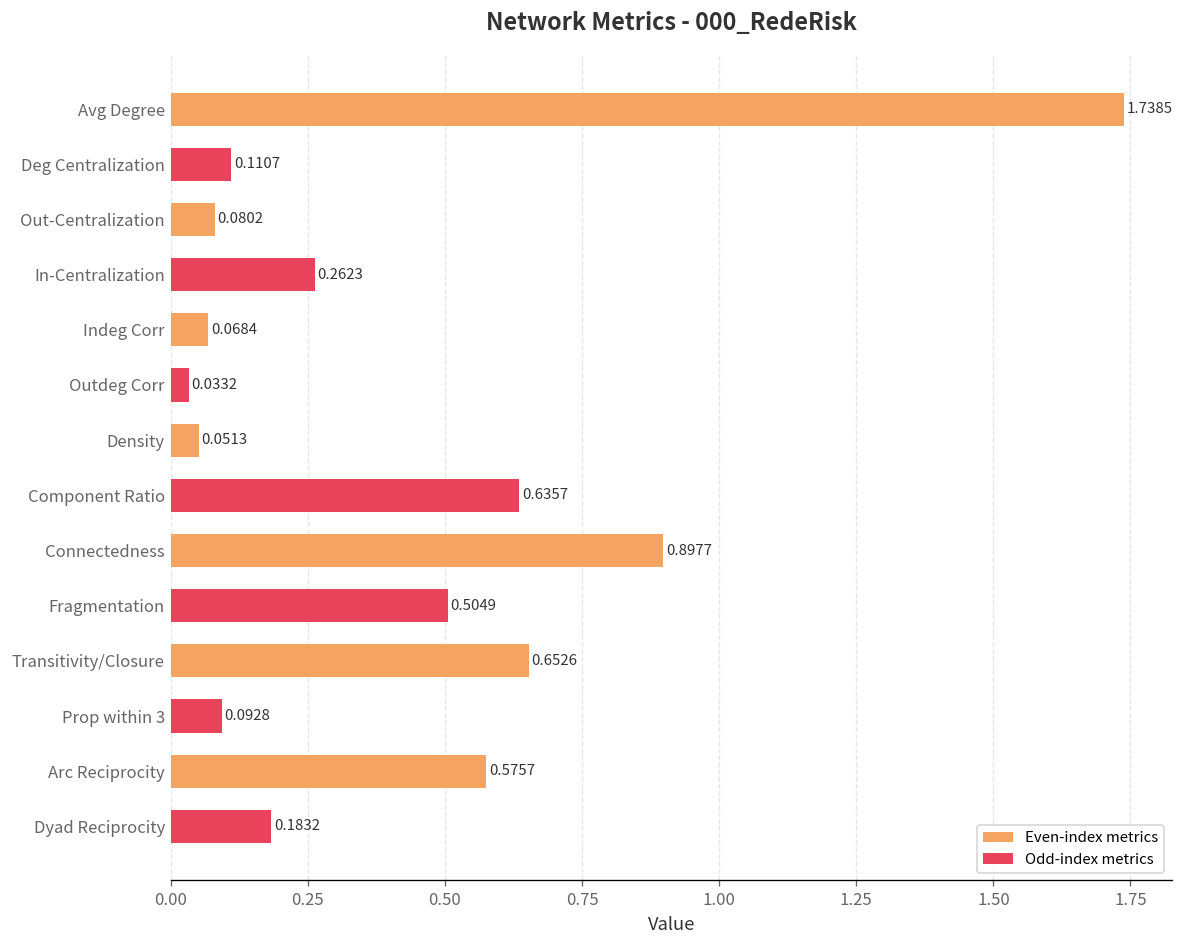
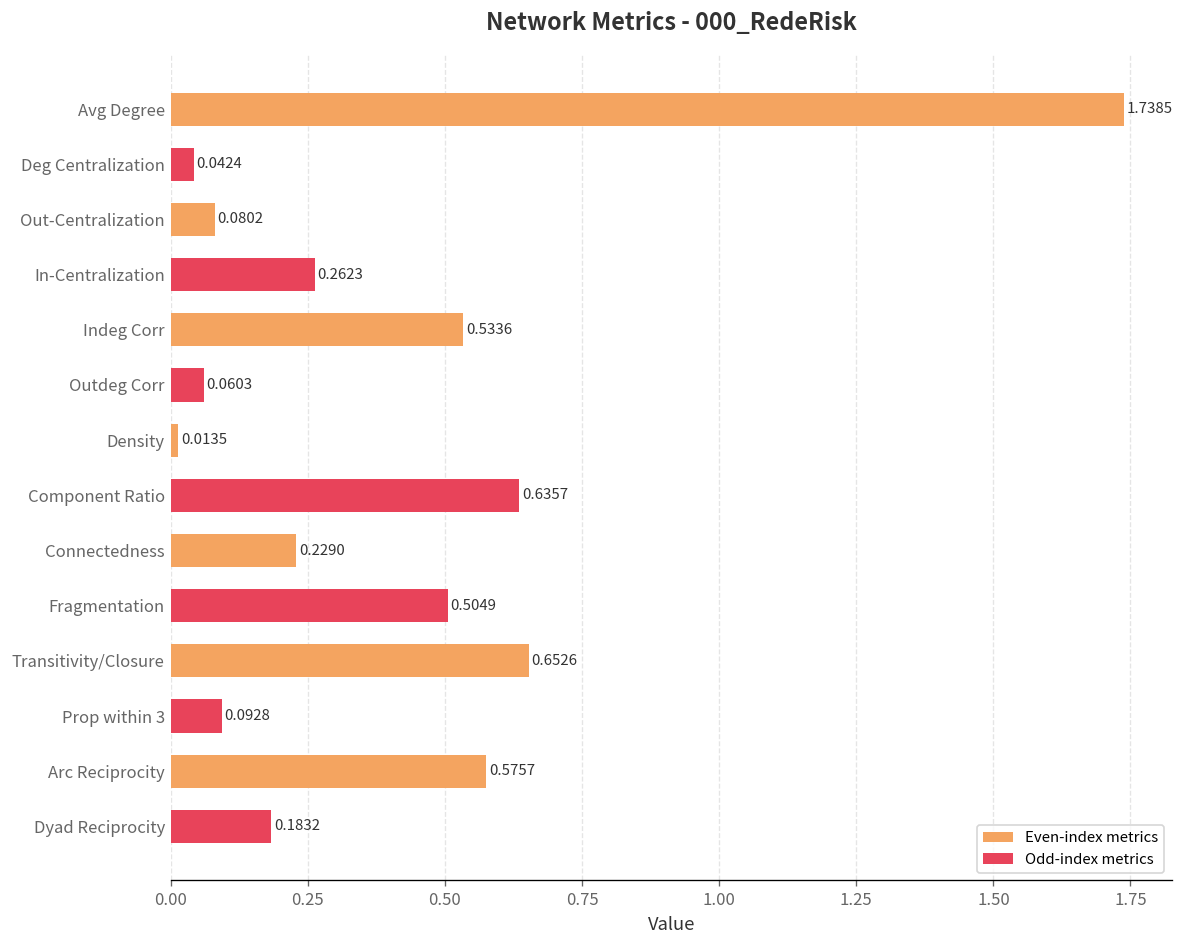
  {
    "Avg Degree": 1.7385,
-   "Deg Centralization": 0.1107,
+   "Deg Centralization": 0.0424,
    "Out-Centralization": 0.0802,
    "In-Centralization": 0.2623,
-   "Indeg Corr": 0.0684,
-   "Outdeg Corr": 0.0332,
-   "Density": 0.0513,
+   "Indeg Corr": 0.5336,
+   "Outdeg Corr": 0.0603,
+   "Density": 0.0135,
    "Component Ratio": 0.6357,
-   "Connectedness": 0.8977,
+   "Connectedness": 0.2290,
    "Fragmentation": 0.5049,
    "Transitivity/Closure": 0.6526,
    "Prop within 3": 0.0928,
    "Arc Reciprocity": 0.5757,
    "Dyad Reciprocity": 0.1832
  }
